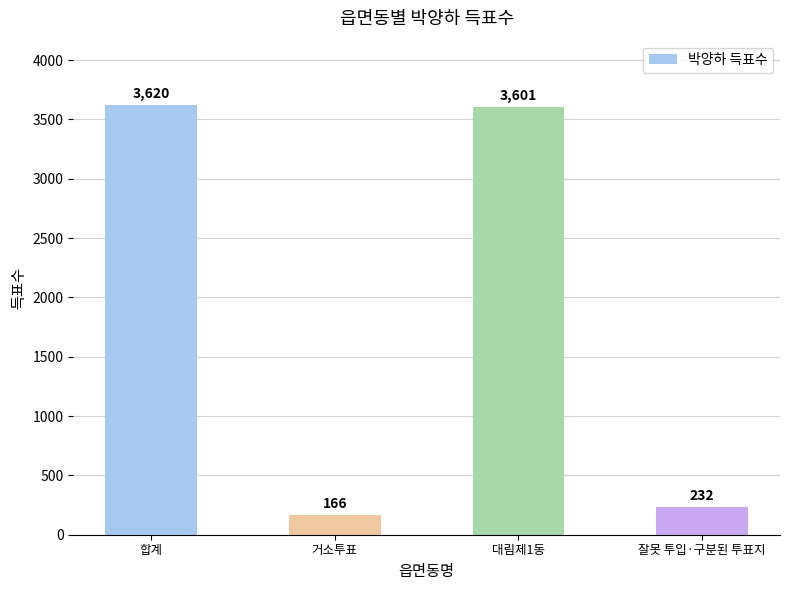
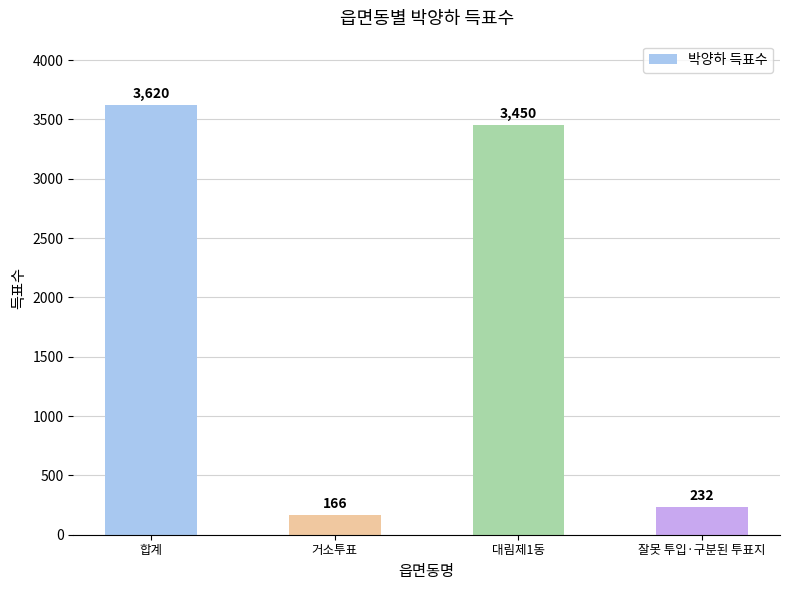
  {
    "합계": "3,620",
    "거소투표": "166",
-   "대림제1동": "3,601",
+   "대림제1동": "3,450",
    "잘못 투입·구분된 투표지": "232"
  }
